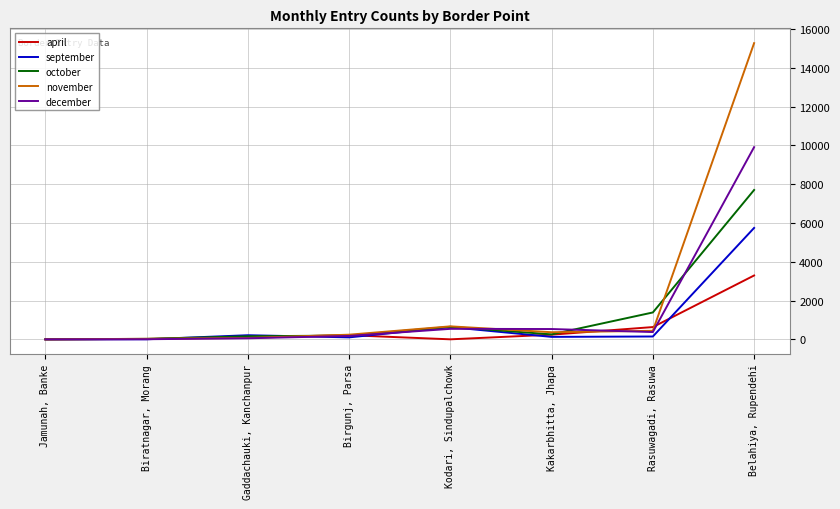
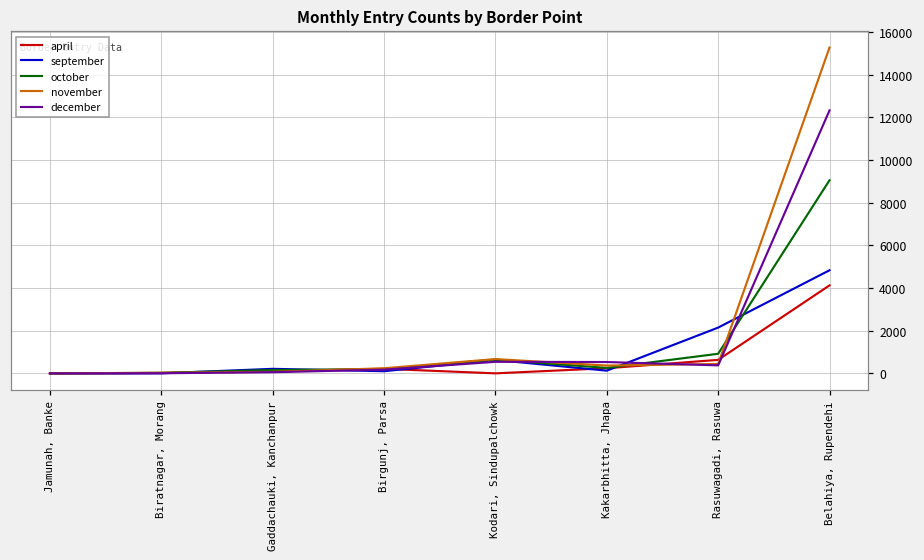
  {
    "april": {
      "Kodari, Sindupalchowk": 0,
      "Rasuwagadi, Rasuwa": 600,
-     "Belahiya, Rupendehi": 3300
+     "Belahiya, Rupendehi": 4100
    },
    "september": {
-     "Rasuwagadi, Rasuwa": 100,
-     "Belahiya, Rupendehi": 5700
+     "Rasuwagadi, Rasuwa": 2100,
+     "Belahiya, Rupendehi": 4800
    },
    "october": {
-     "Rasuwagadi, Rasuwa": 1400,
-     "Belahiya, Rupendehi": 7700
+     "Rasuwagadi, Rasuwa": 900,
+     "Belahiya, Rupendehi": 9100
    },
    "november": {
      "Belahiya, Rupendehi": 15300
    },
    "december": {
      "Kakarbhitta, Jhapa": 500,
-     "Belahiya, Rupendehi": 9900
+     "Belahiya, Rupendehi": 12300
    }
  }
